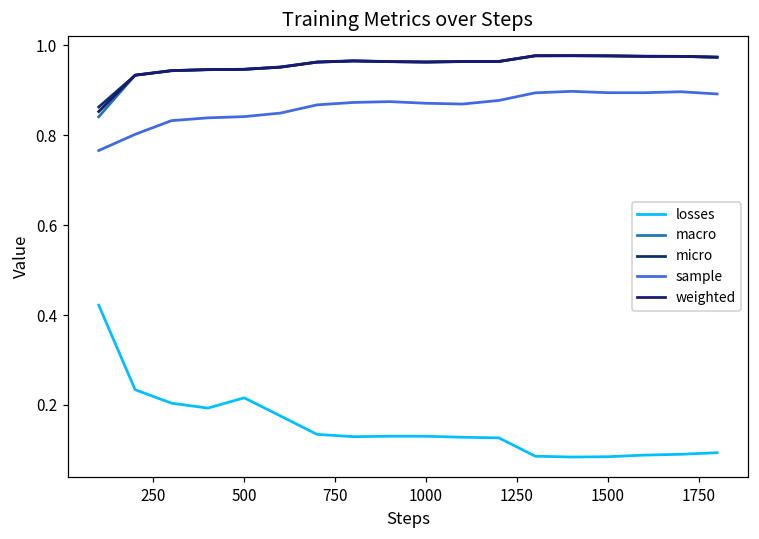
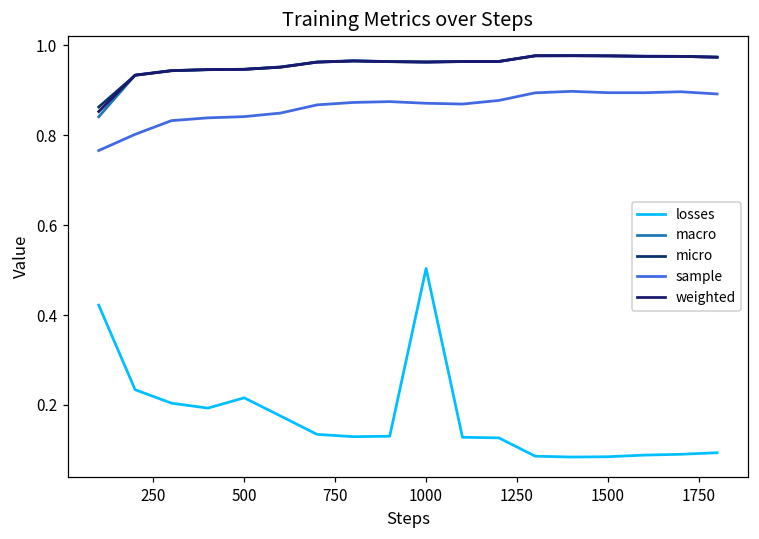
  {
    "losses": {
      "500": 0.22,
-     "1000": 0.13,
+     "1000": 0.50,
      "1500": 0.08
    }
  }
